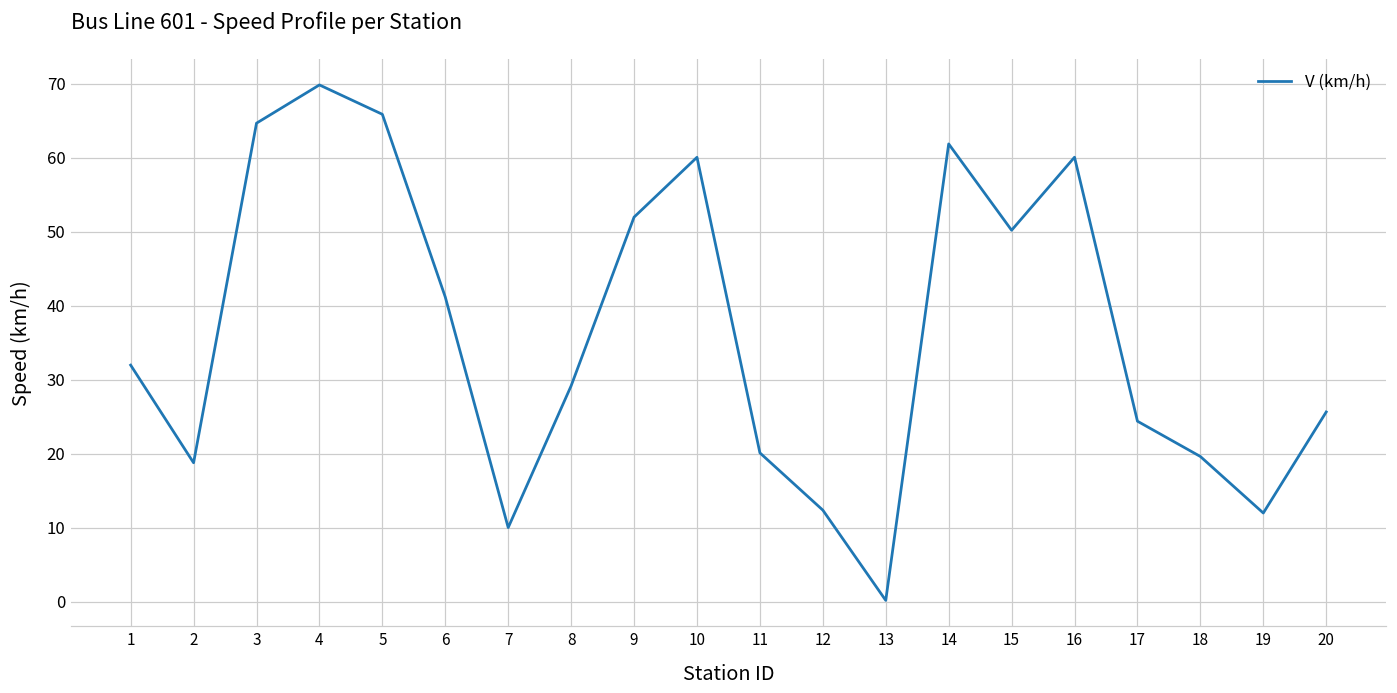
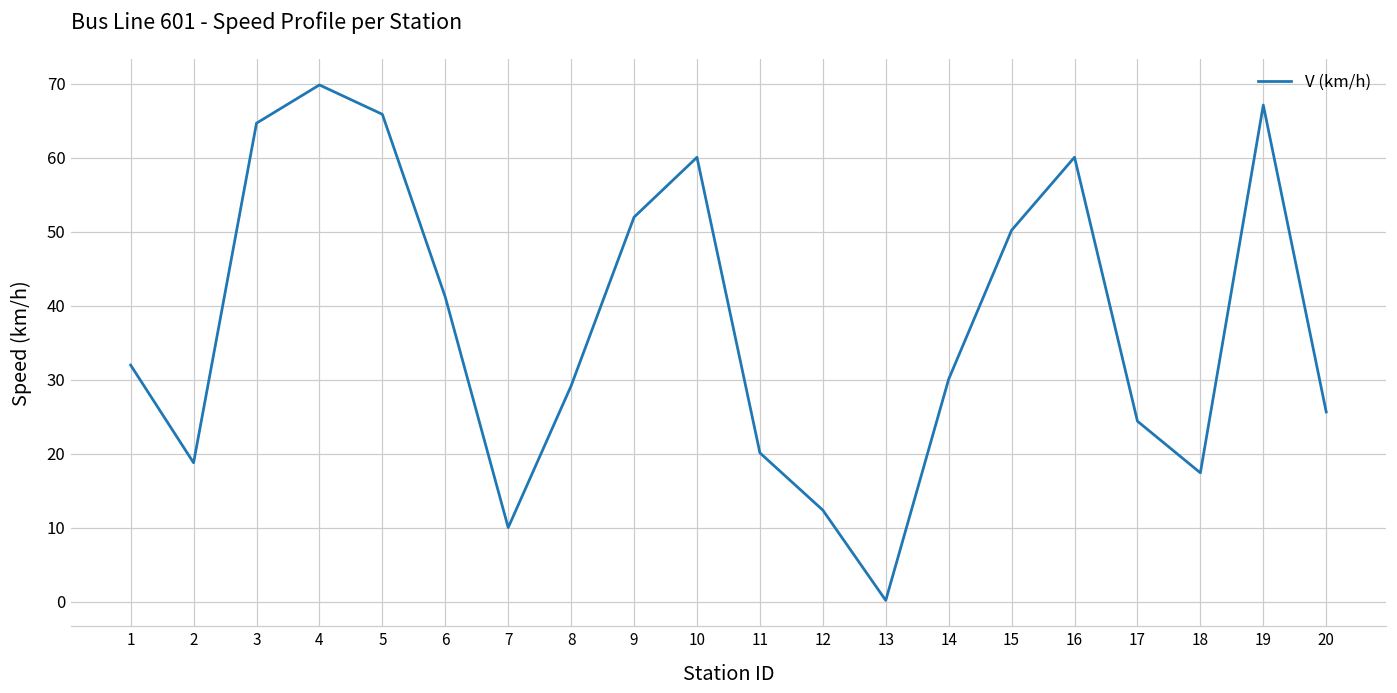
  {
    "1": 32,
    "2": 19,
    "3": 65,
    "4": 70,
    "5": 66,
    "6": 41,
    "7": 10,
    "8": 29,
    "9": 52,
    "10": 60,
    "11": 20,
    "12": 12,
    "13": 0,
-   "14": 62,
+   "14": 30,
    "15": 50,
    "16": 60,
    "17": 24,
-   "18": 20,
-   "19": 12,
+   "18": 17,
+   "19": 67,
    "20": 26
  }
